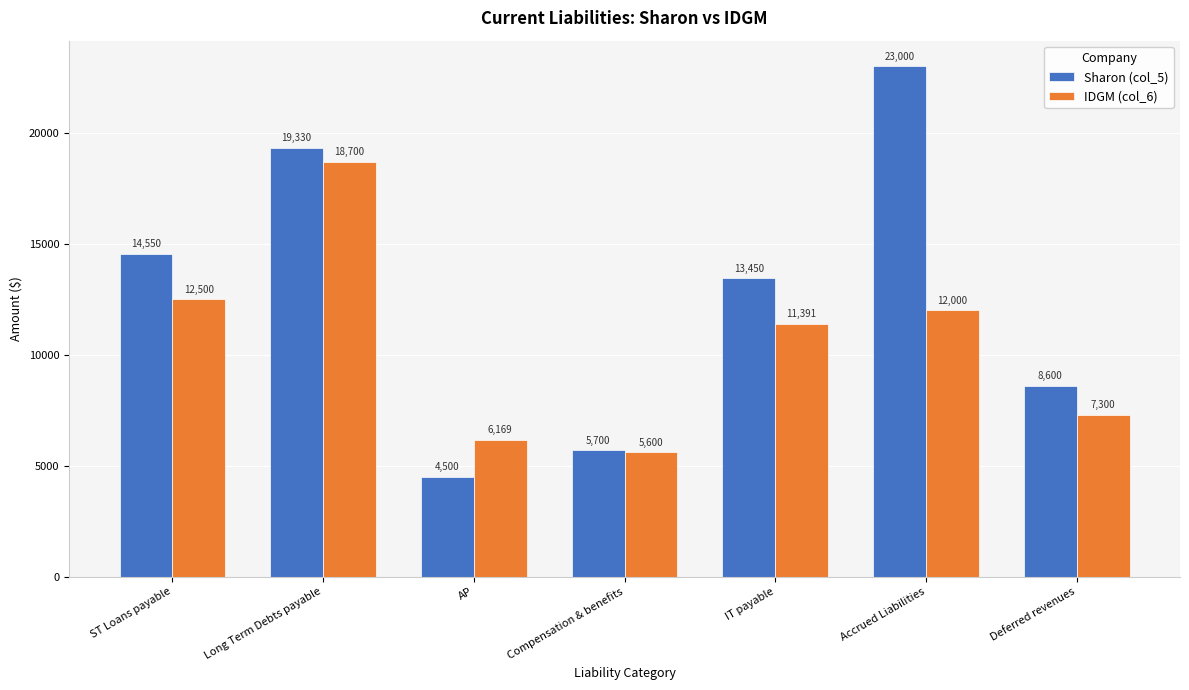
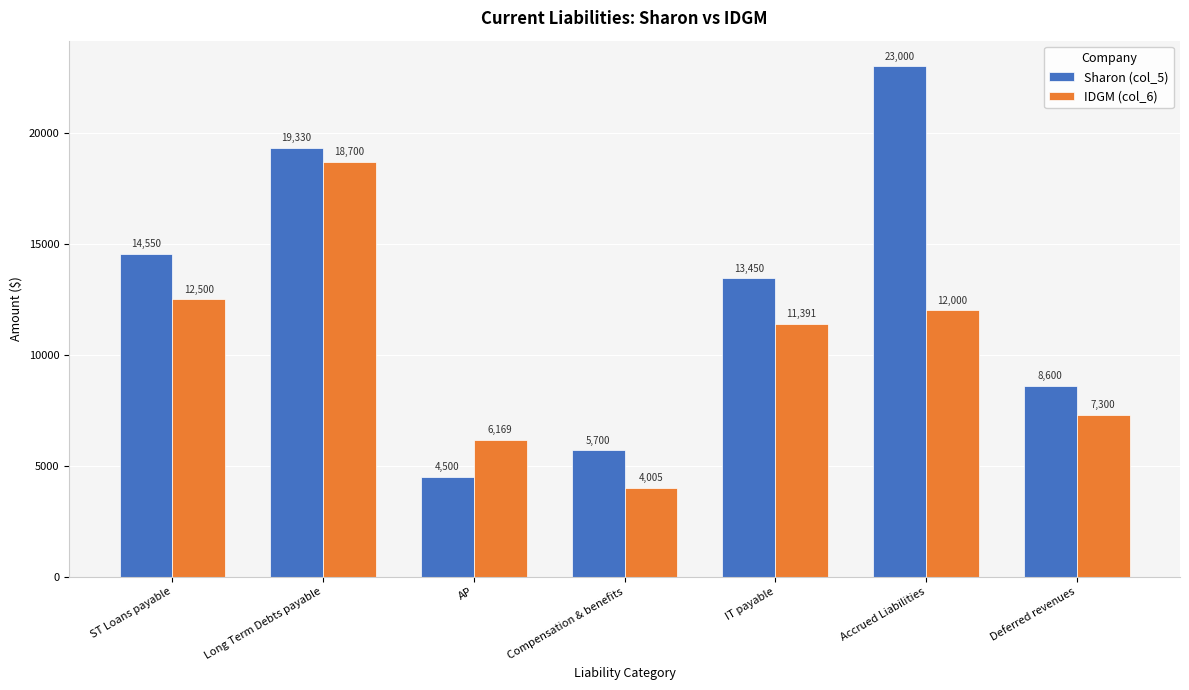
  {
    "Sharon (col_5)": {
      "ST Loans payable": "14,550",
      "Long Term Debts payable": "19,330",
      "AP": "4,500",
      "Compensation & benefits": "5,700",
      "IT payable": "13,450",
      "Accrued Liabilities": "23,000",
      "Deferred revenues": "8,600"
    },
    "IDGM (col_6)": {
      "ST Loans payable": "12,500",
      "Long Term Debts payable": "18,700",
      "AP": "6,169",
-     "Compensation & benefits": "5,600",
+     "Compensation & benefits": "4,005",
      "IT payable": "11,391",
      "Accrued Liabilities": "12,000",
      "Deferred revenues": "7,300"
    }
  }
